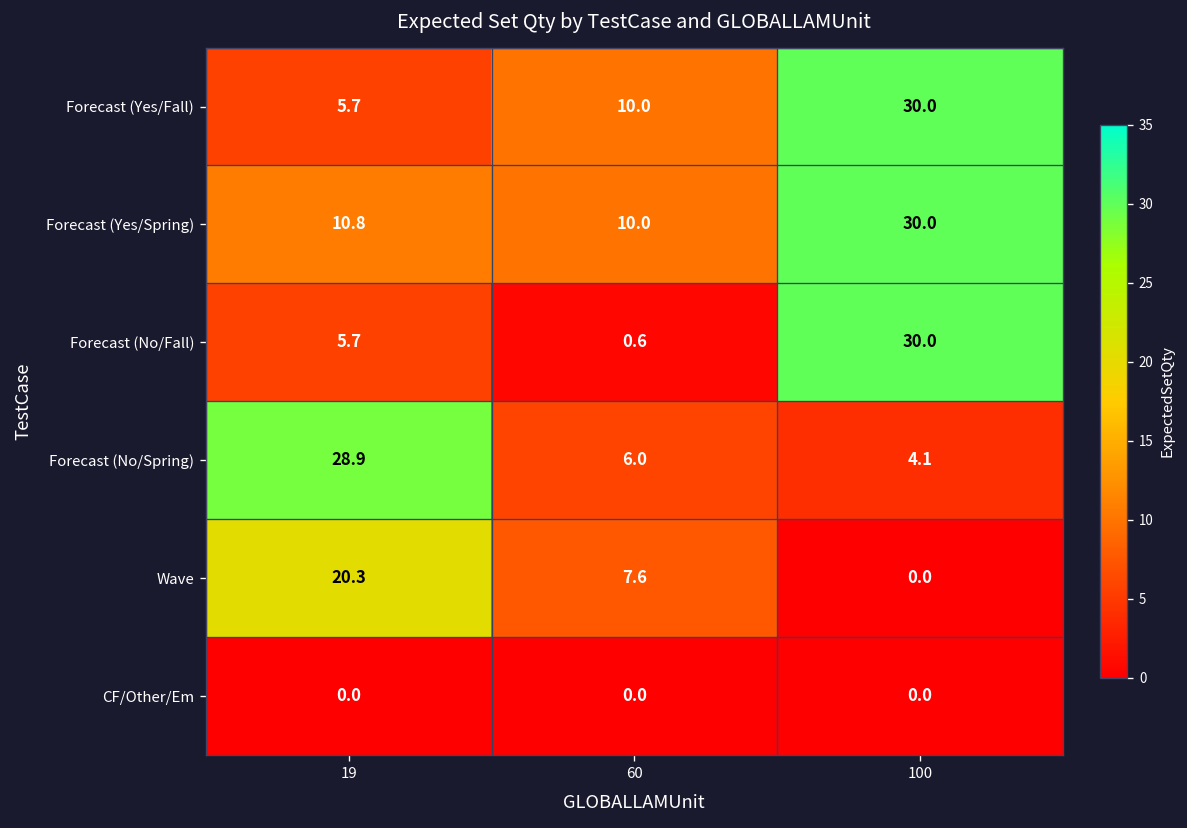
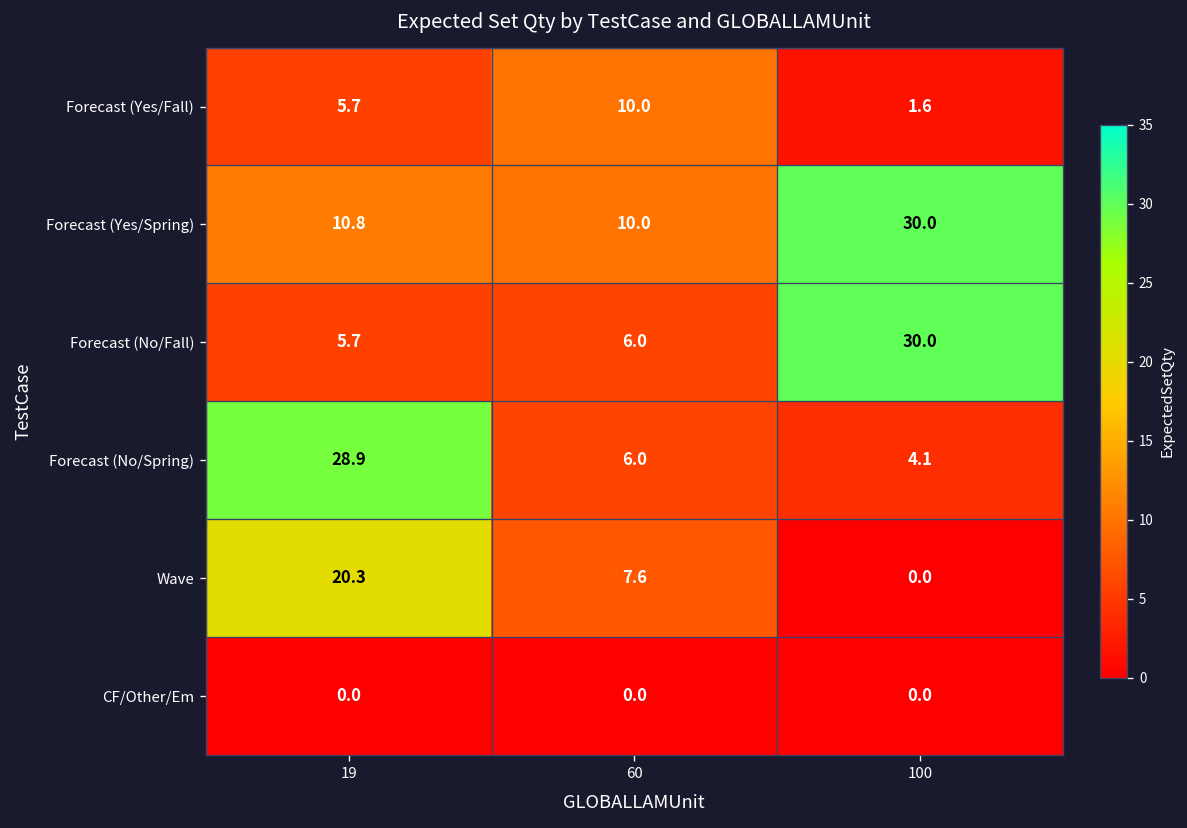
  {
    "Forecast (Yes/Fall)": {
      "19": 5.7,
      "60": 10.0,
-     "100": 30.0
+     "100": 1.6
    },
    "Forecast (Yes/Spring)": {
      "19": 10.8,
      "60": 10.0,
      "100": 30.0
    },
    "Forecast (No/Fall)": {
      "19": 5.7,
-     "60": 0.6,
+     "60": 6.0,
      "100": 30.0
    },
    "Forecast (No/Spring)": {
      "19": 28.9,
      "60": 6.0,
      "100": 4.1
    },
    "Wave": {
      "19": 20.3,
      "60": 7.6,
      "100": 0.0
    },
    "CF/Other/Em": {
      "19": 0.0,
      "60": 0.0,
      "100": 0.0
    }
  }
